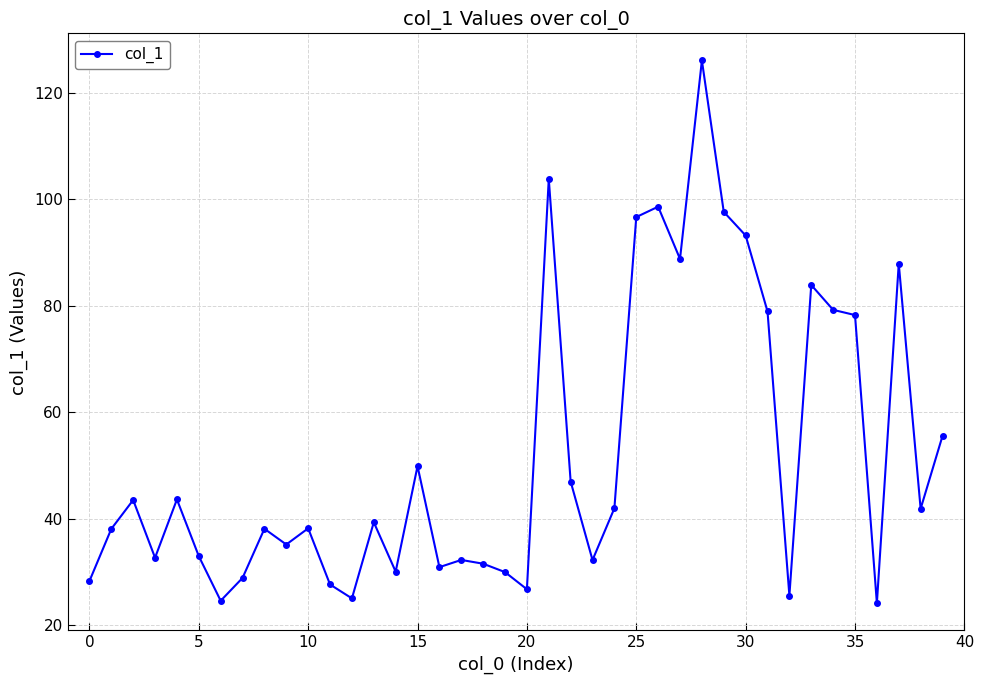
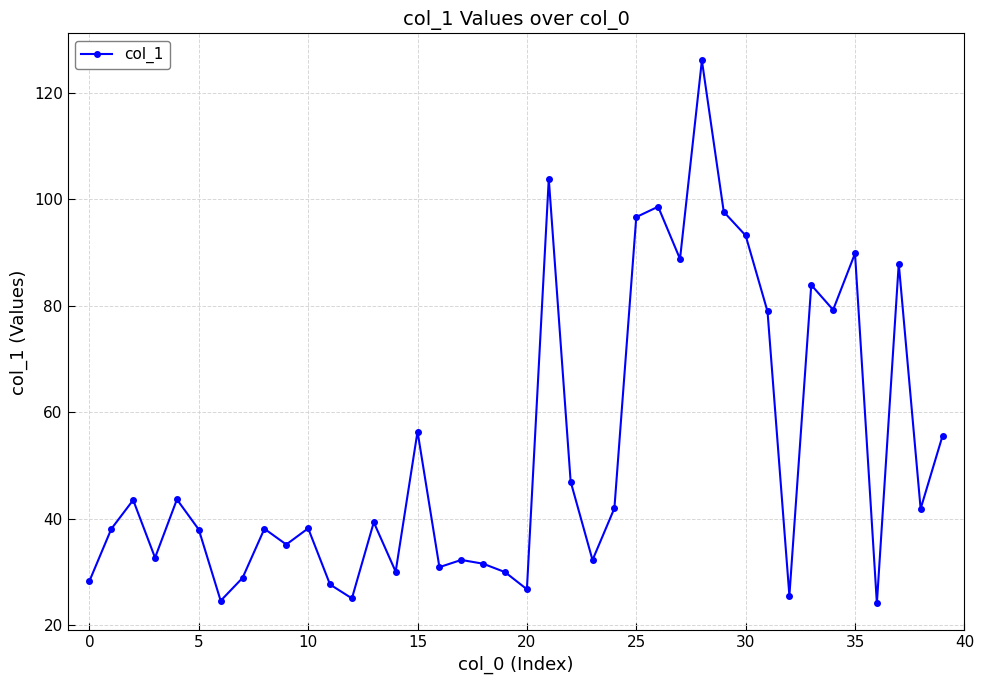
  {
    "0": 28,
-   "5": 33,
+   "5": 38,
    "10": 38,
-   "15": 50,
+   "15": 56,
    "20": 27,
    "25": 97,
    "30": 93,
-   "35": 78
+   "35": 90
  }
